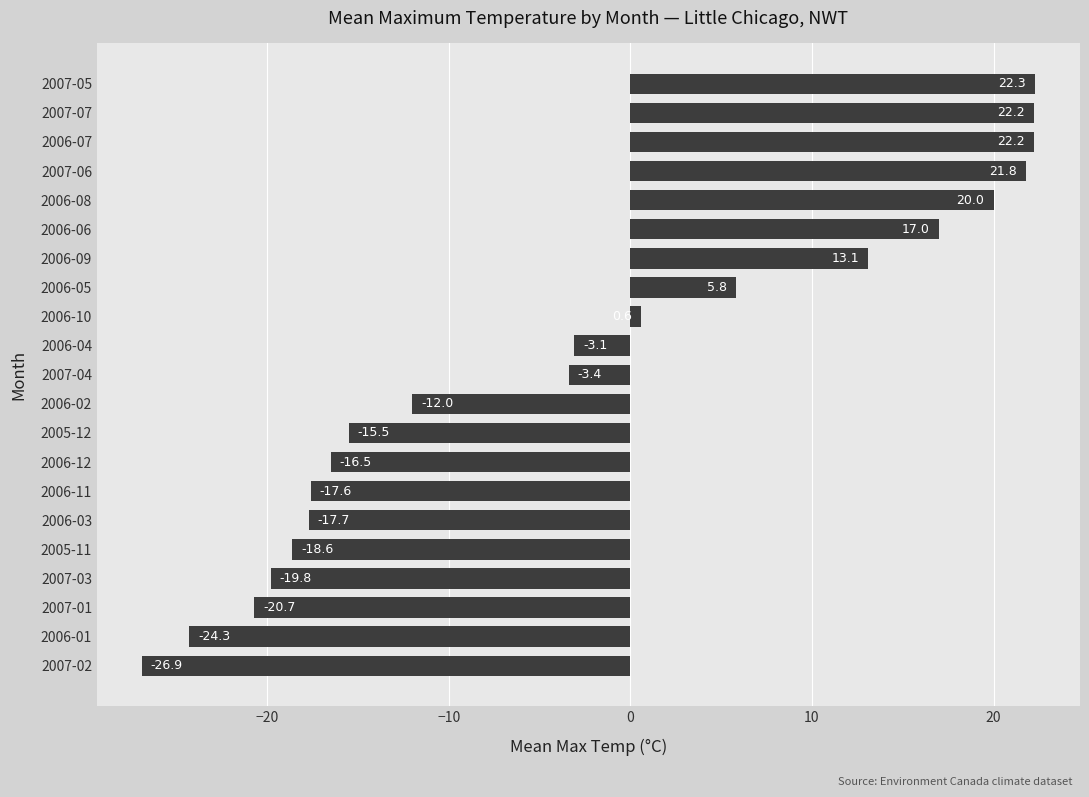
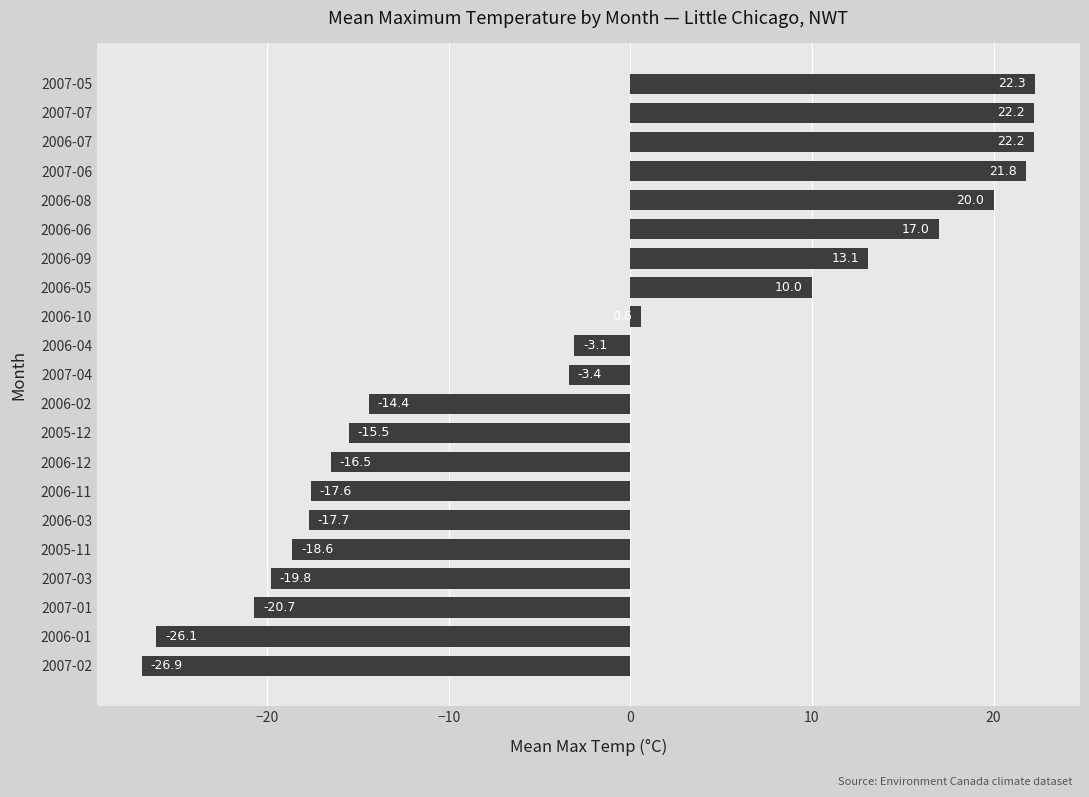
  {
    "2007-05": 22.3,
    "2007-07": 22.2,
    "2006-07": 22.2,
    "2007-06": 21.8,
    "2006-08": 20.0,
    "2006-06": 17.0,
    "2006-09": 13.1,
-   "2006-05": 5.8,
+   "2006-05": 10.0,
    "2006-04": -3.1,
    "2007-04": -3.4,
-   "2006-02": -12.0,
+   "2006-02": -14.4,
    "2005-12": -15.5,
    "2006-12": -16.5,
    "2006-11": -17.6,
    "2006-03": -17.7,
    "2005-11": -18.6,
    "2007-03": -19.8,
    "2007-01": -20.7,
-   "2006-01": -24.3,
+   "2006-01": -26.1,
    "2007-02": -26.9
  }
